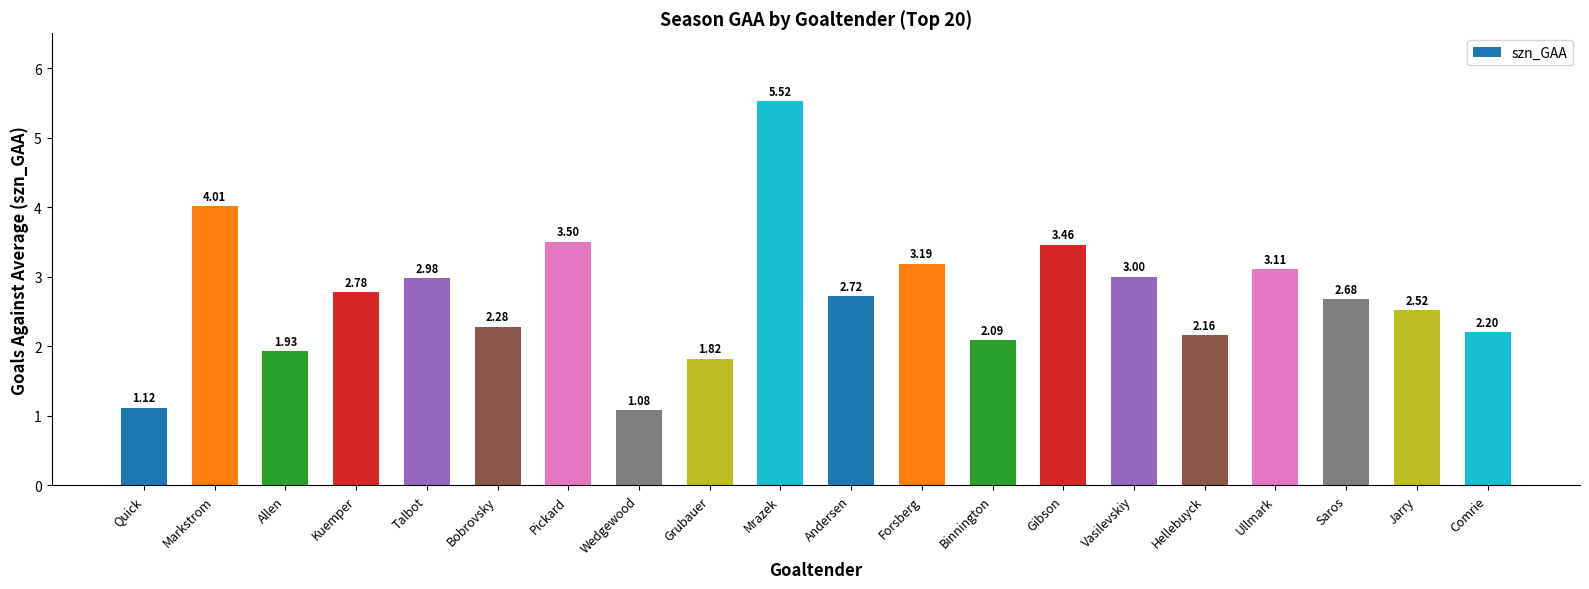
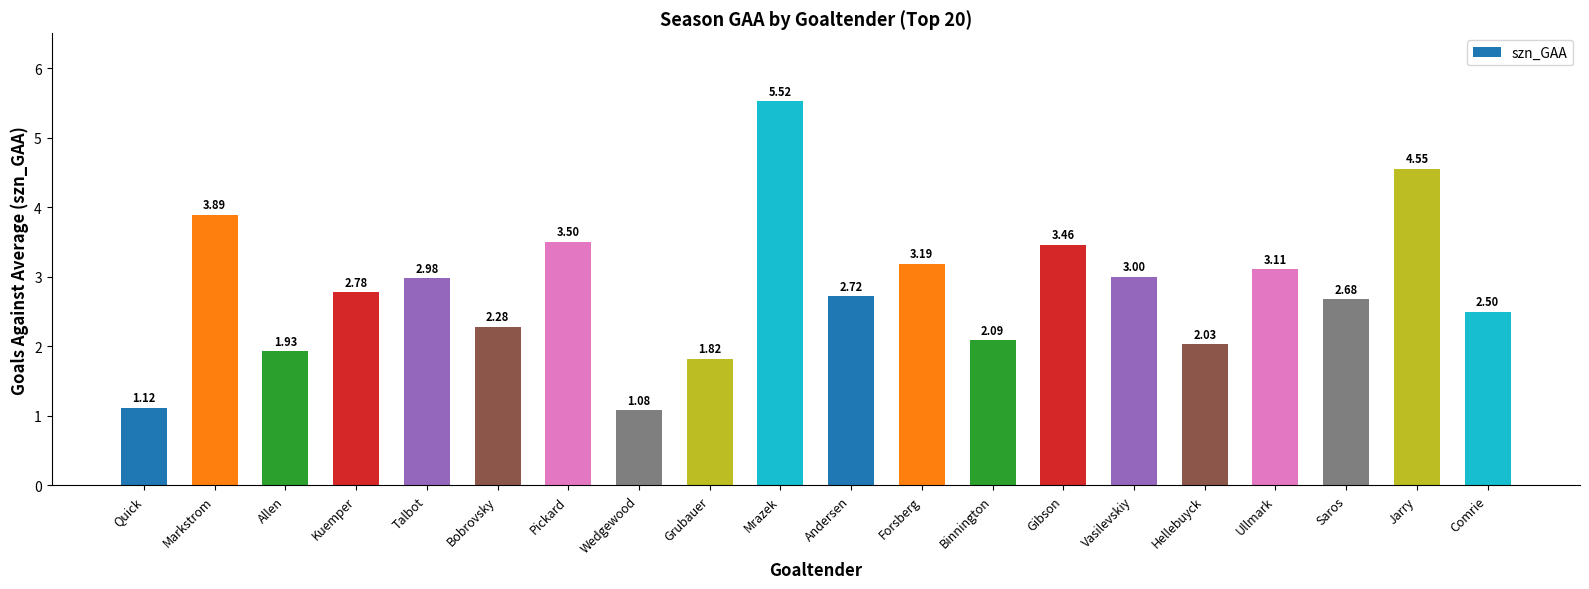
  {
    "Quick": 1.12,
-   "Markstrom": 4.01,
+   "Markstrom": 3.89,
    "Allen": 1.93,
    "Kuemper": 2.78,
    "Talbot": 2.98,
    "Bobrovsky": 2.28,
    "Pickard": 3.50,
    "Wedgewood": 1.08,
    "Grubauer": 1.82,
    "Mrazek": 5.52,
    "Andersen": 2.72,
    "Forsberg": 3.19,
    "Binnington": 2.09,
    "Gibson": 3.46,
    "Vasilevskiy": 3.00,
-   "Hellebuyck": 2.16,
+   "Hellebuyck": 2.03,
    "Ullmark": 3.11,
    "Saros": 2.68,
-   "Jarry": 2.52,
-   "Comrie": 2.20
+   "Jarry": 4.55,
+   "Comrie": 2.50
  }
